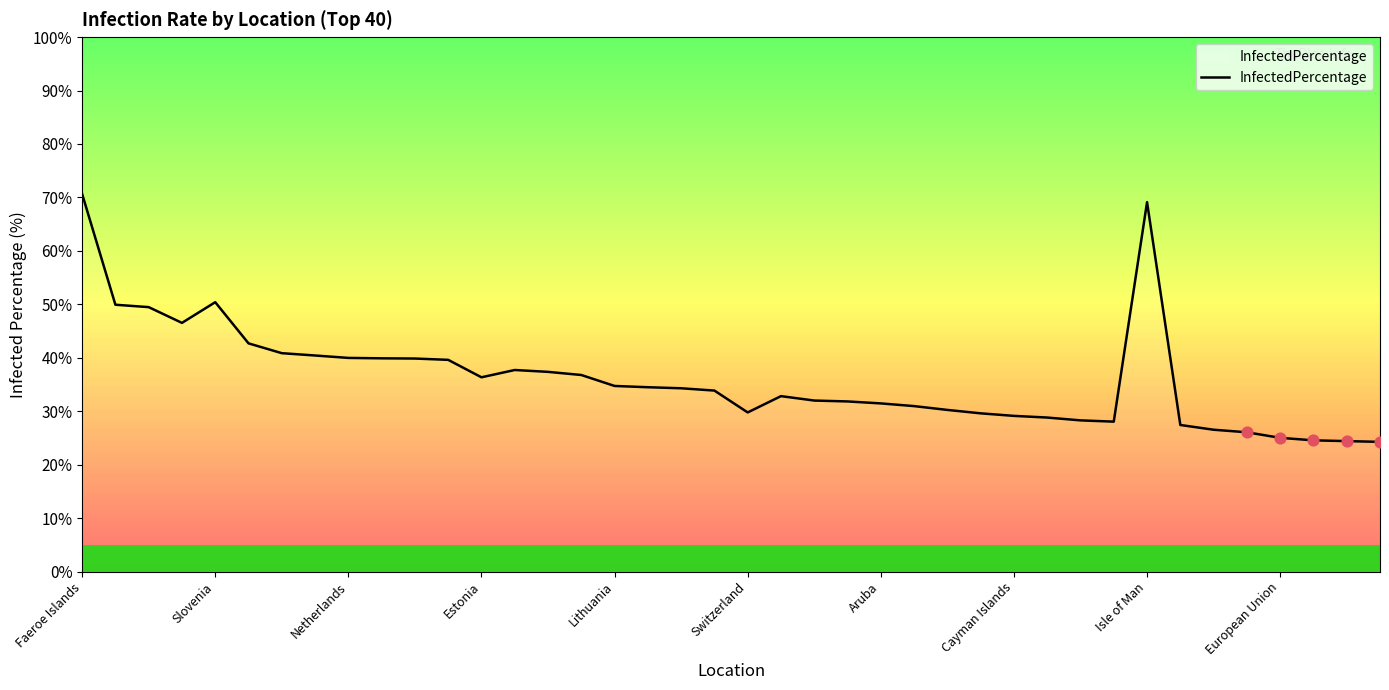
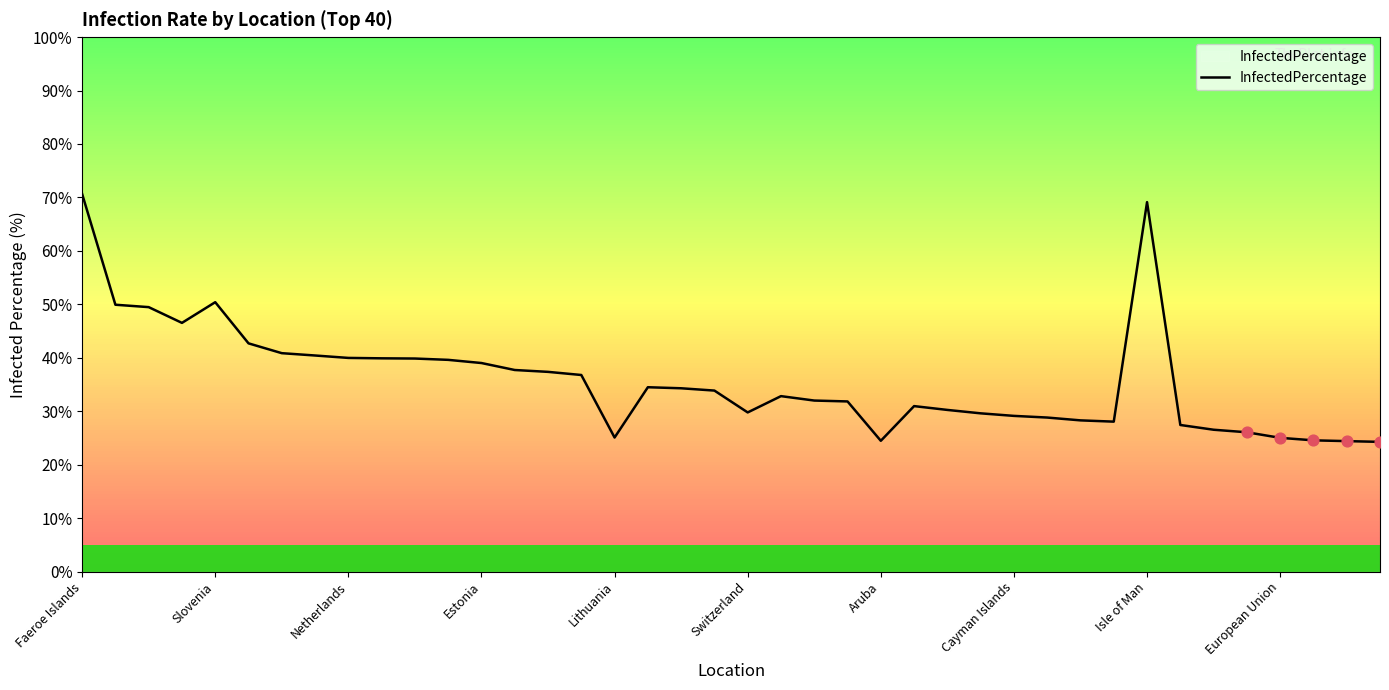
  {
    "InfectedPercentage": {
      "Faeroe Islands": "71%",
      "Slovenia": "50%",
      "Netherlands": "40%",
-     "Estonia": "36%",
-     "Lithuania": "35%",
+     "Estonia": "39%",
+     "Lithuania": "25%",
      "Switzerland": "30%",
-     "Aruba": "31%",
+     "Aruba": "24%",
      "Cayman Islands": "29%",
      "Isle of Man": "69%"
    }
  }
